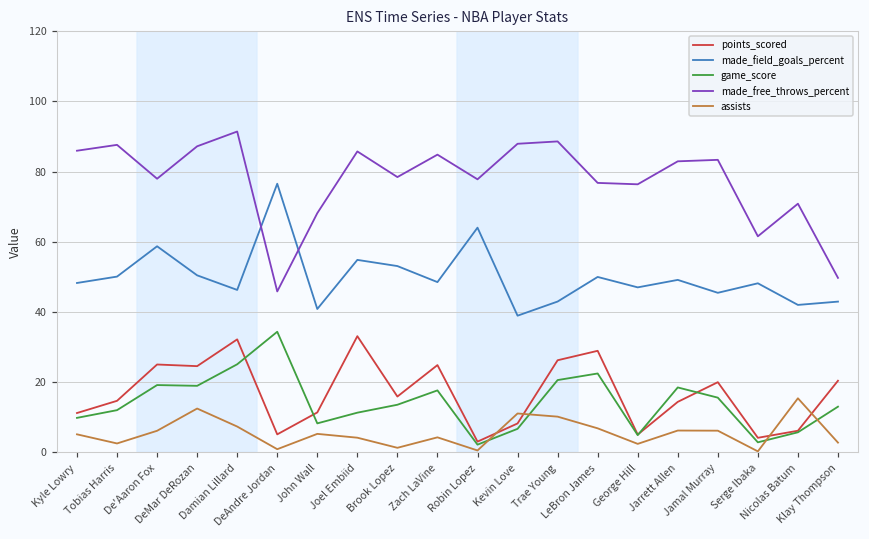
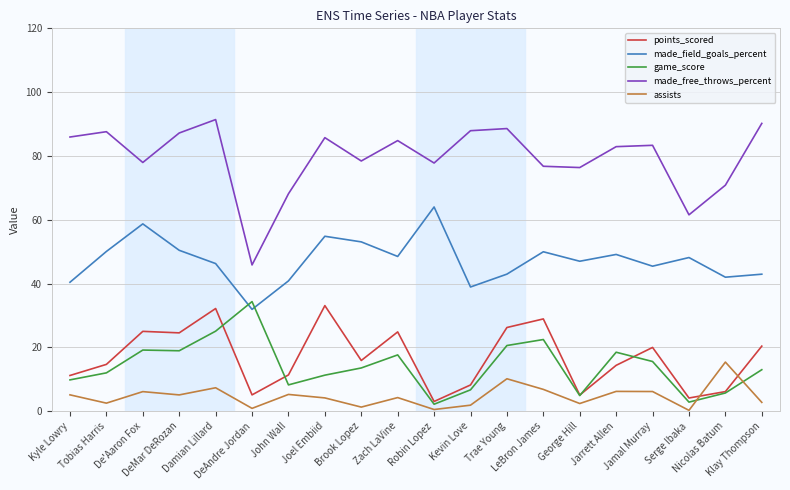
  {
    "points_scored": {
      "Kyle Lowry": 11,
      "Tobias Harris": 15,
      "De'Aaron Fox": 25,
      "DeMar DeRozan": 25,
      "Damian Lillard": 32,
      "DeAndre Jordan": 5,
      "John Wall": 11,
      "Joel Embiid": 33,
      "Brook Lopez": 16,
      "Zach LaVine": 25,
      "Robin Lopez": 3,
      "Kevin Love": 8,
      "Trae Young": 26,
      "LeBron James": 29,
      "Jarrett Allen": 14,
      "Jamal Murray": 20,
      "Serge Ibaka": 4,
      "Klay Thompson": 20
    },
    "made_field_goals_percent": {
-     "Kyle Lowry": 48,
+     "Kyle Lowry": 40,
      "Tobias Harris": 50,
      "De'Aaron Fox": 59,
      "DeMar DeRozan": 50,
      "Damian Lillard": 46,
-     "DeAndre Jordan": 77,
+     "DeAndre Jordan": 32,
      "John Wall": 41,
      "Joel Embiid": 55,
      "Brook Lopez": 53,
      "Zach LaVine": 48,
      "Robin Lopez": 64,
      "Kevin Love": 39,
      "Trae Young": 43,
      "LeBron James": 50,
      "George Hill": 47,
      "Jarrett Allen": 49,
      "Jamal Murray": 45,
      "Serge Ibaka": 48,
      "Nicolas Batum": 42,
      "Klay Thompson": 43
    },
    "game_score": {
      "Kyle Lowry": 10,
      "Tobias Harris": 12,
      "De'Aaron Fox": 19,
      "DeMar DeRozan": 19,
      "Damian Lillard": 25,
      "DeAndre Jordan": 34,
      "John Wall": 8,
      "Joel Embiid": 11,
      "Brook Lopez": 14,
      "Zach LaVine": 18,
      "Robin Lopez": 2,
      "Kevin Love": 7,
      "Trae Young": 21,
      "LeBron James": 22,
      "Jarrett Allen": 18,
      "Jamal Murray": 16,
      "Serge Ibaka": 3,
      "Klay Thompson": 13
    },
    "made_free_throws_percent": {
      "Kyle Lowry": 86,
      "Tobias Harris": 88,
      "De'Aaron Fox": 78,
      "DeMar DeRozan": 87,
      "Damian Lillard": 91,
      "DeAndre Jordan": 46,
      "John Wall": 68,
      "Joel Embiid": 86,
      "Brook Lopez": 78,
      "Zach LaVine": 85,
      "Robin Lopez": 78,
      "Kevin Love": 88,
      "Trae Young": 89,
      "LeBron James": 77,
      "George Hill": 76,
      "Jarrett Allen": 83,
      "Jamal Murray": 83,
      "Serge Ibaka": 62,
      "Nicolas Batum": 71,
-     "Klay Thompson": 50
+     "Klay Thompson": 90
    },
    "assists": {
      "Kyle Lowry": 5,
      "Tobias Harris": 3,
      "De'Aaron Fox": 6,
-     "DeMar DeRozan": 12,
+     "DeMar DeRozan": 5,
      "Damian Lillard": 7,
      "DeAndre Jordan": 1,
      "John Wall": 5,
      "Joel Embiid": 4,
      "Brook Lopez": 1,
      "Zach LaVine": 4,
      "Robin Lopez": 1,
-     "Kevin Love": 11,
+     "Kevin Love": 2,
      "Trae Young": 10,
      "LeBron James": 7,
      "George Hill": 2,
      "Jarrett Allen": 6,
      "Jamal Murray": 6,
      "Serge Ibaka": 0,
      "Nicolas Batum": 15,
      "Klay Thompson": 3
    }
  }
